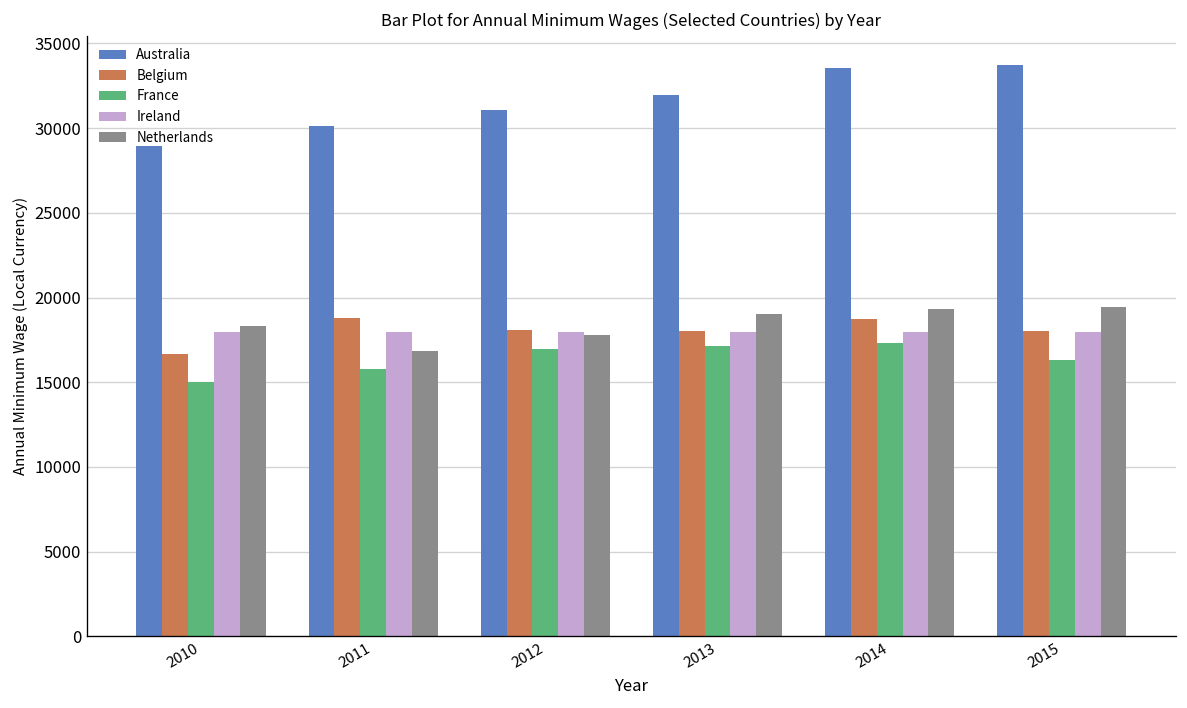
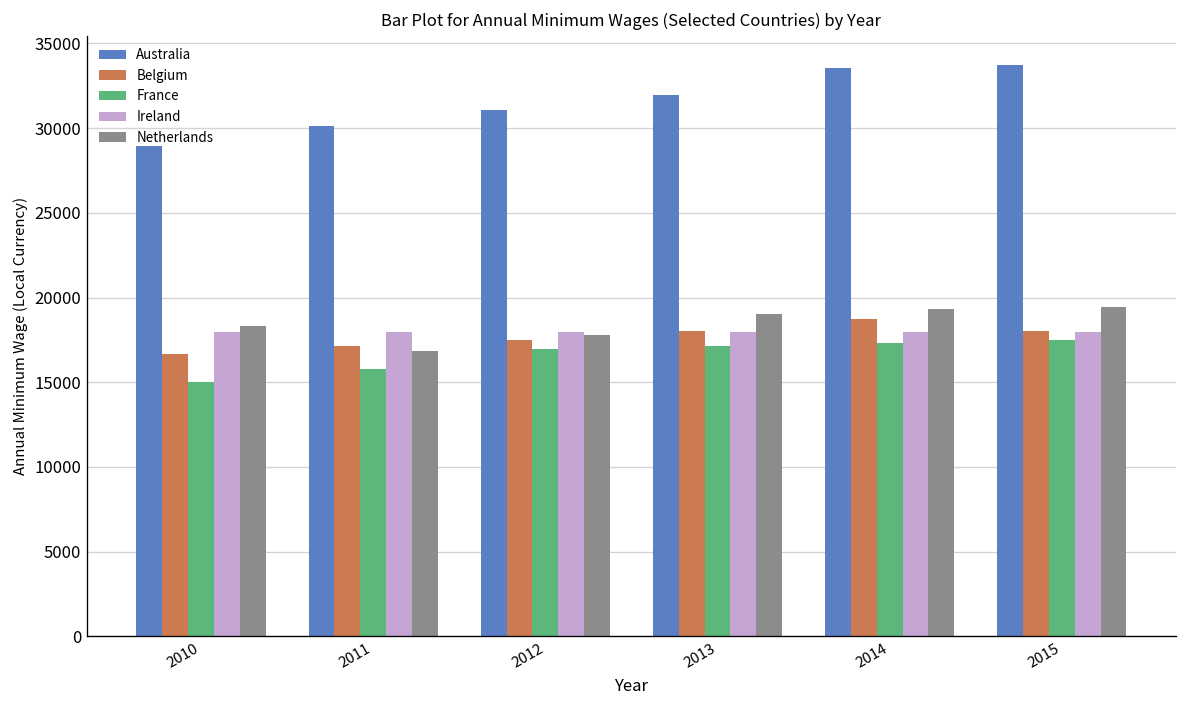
  {
    "Australia": {
      "2010": 29000,
      "2011": 30100,
      "2012": 31100,
      "2013": 31900,
      "2014": 33500,
      "2015": 33700
    },
    "Belgium": {
      "2010": 16700,
-     "2011": 18800,
-     "2012": 18100,
+     "2011": 17200,
+     "2012": 17500,
      "2013": 18000,
      "2014": 18700,
      "2015": 18000
    },
    "France": {
      "2010": 15000,
      "2011": 15800,
      "2012": 16900,
      "2013": 17200,
      "2014": 17300,
-     "2015": 16300
+     "2015": 17500
    },
    "Ireland": {
      "2010": 18000,
      "2011": 18000,
      "2012": 18000,
      "2013": 18000,
      "2014": 18000,
      "2015": 18000
    },
    "Netherlands": {
      "2010": 18300,
      "2011": 16800,
      "2012": 17800,
      "2013": 19000,
      "2014": 19300,
      "2015": 19500
    }
  }
